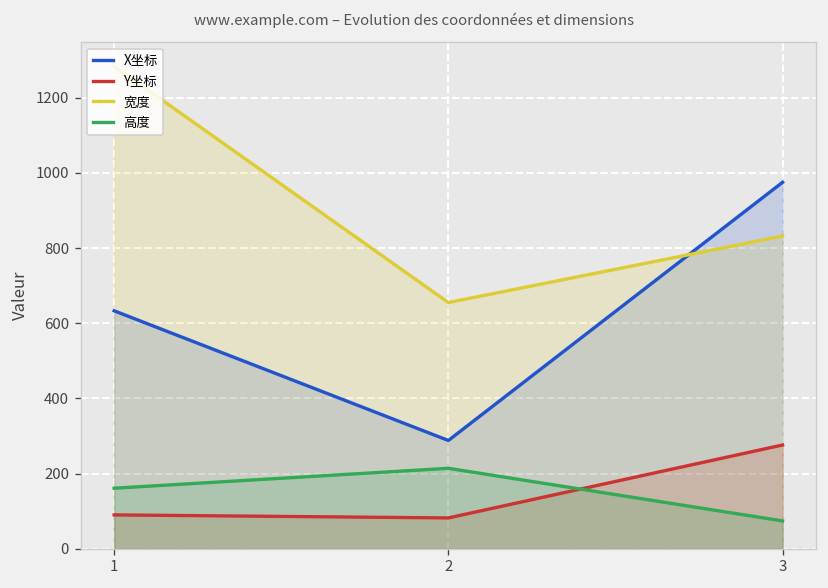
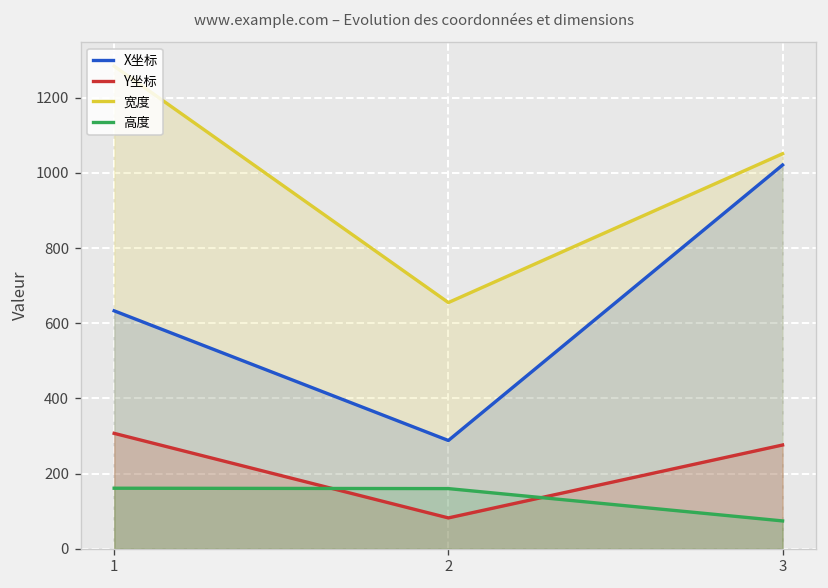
  {
    "X坐标": {
      "1": 630,
      "2": 290,
-     "3": 980
+     "3": 1020
    },
    "Y坐标": {
-     "1": 90,
+     "1": 310,
      "2": 80,
      "3": 280
    },
    "宽度": {
      "2": 660,
-     "3": 830
+     "3": 1050
    },
    "高度": {
      "1": 160,
-     "2": 210,
+     "2": 160,
      "3": 70
    }
  }
